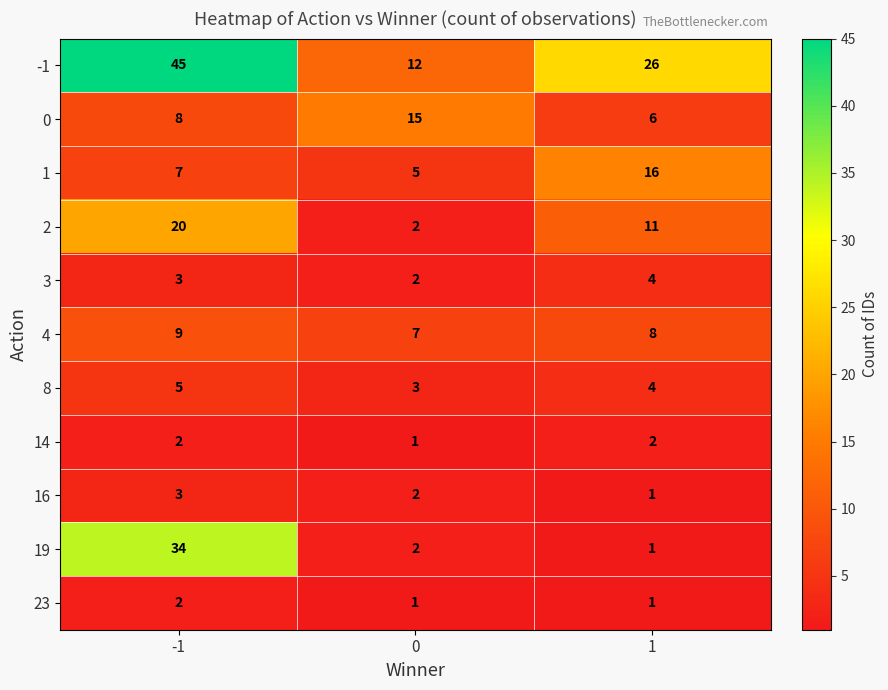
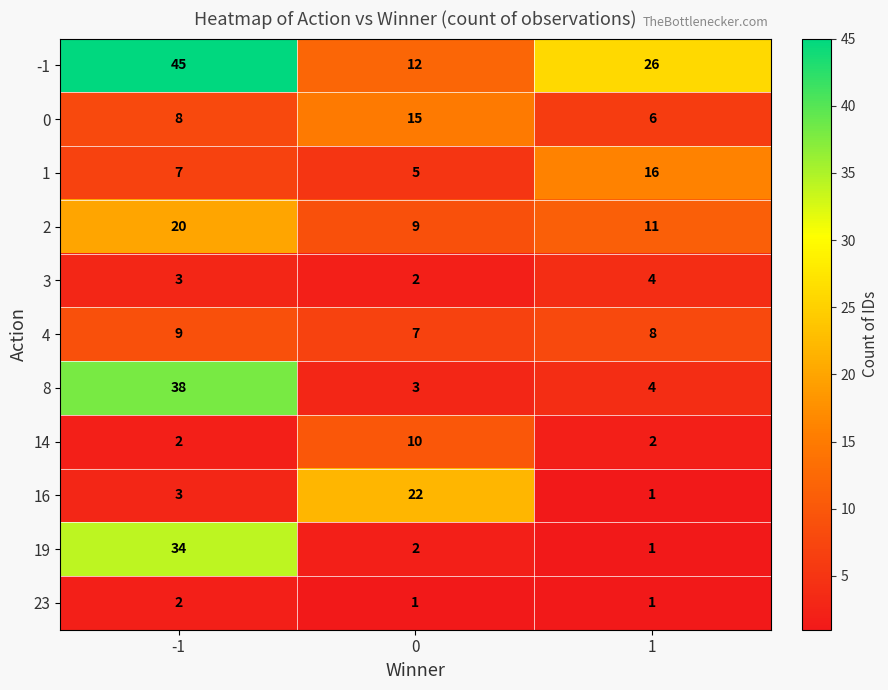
  {
    "-1": {
      "-1": 45,
      "0": 12,
      "1": 26
    },
    "0": {
      "-1": 8,
      "0": 15,
      "1": 6
    },
    "1": {
      "-1": 7,
      "0": 5,
      "1": 16
    },
    "2": {
      "-1": 20,
-     "0": 2,
+     "0": 9,
      "1": 11
    },
    "3": {
      "-1": 3,
      "0": 2,
      "1": 4
    },
    "4": {
      "-1": 9,
      "0": 7,
      "1": 8
    },
    "8": {
-     "-1": 5,
+     "-1": 38,
      "0": 3,
      "1": 4
    },
    "14": {
      "-1": 2,
-     "0": 1,
+     "0": 10,
      "1": 2
    },
    "16": {
      "-1": 3,
-     "0": 2,
+     "0": 22,
      "1": 1
    },
    "19": {
      "-1": 34,
      "0": 2,
      "1": 1
    },
    "23": {
      "-1": 2,
      "0": 1,
      "1": 1
    }
  }
